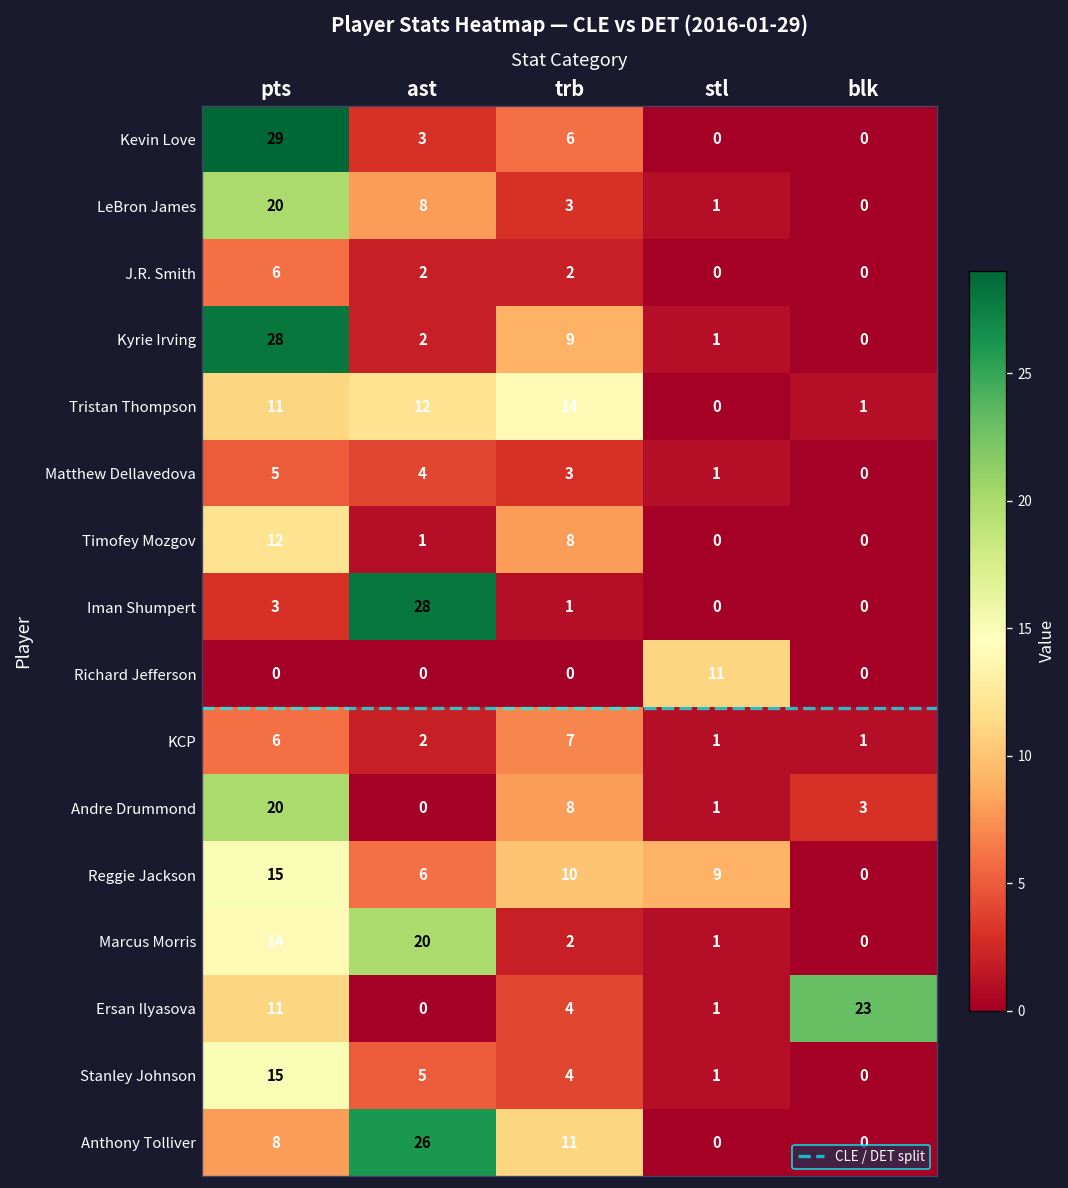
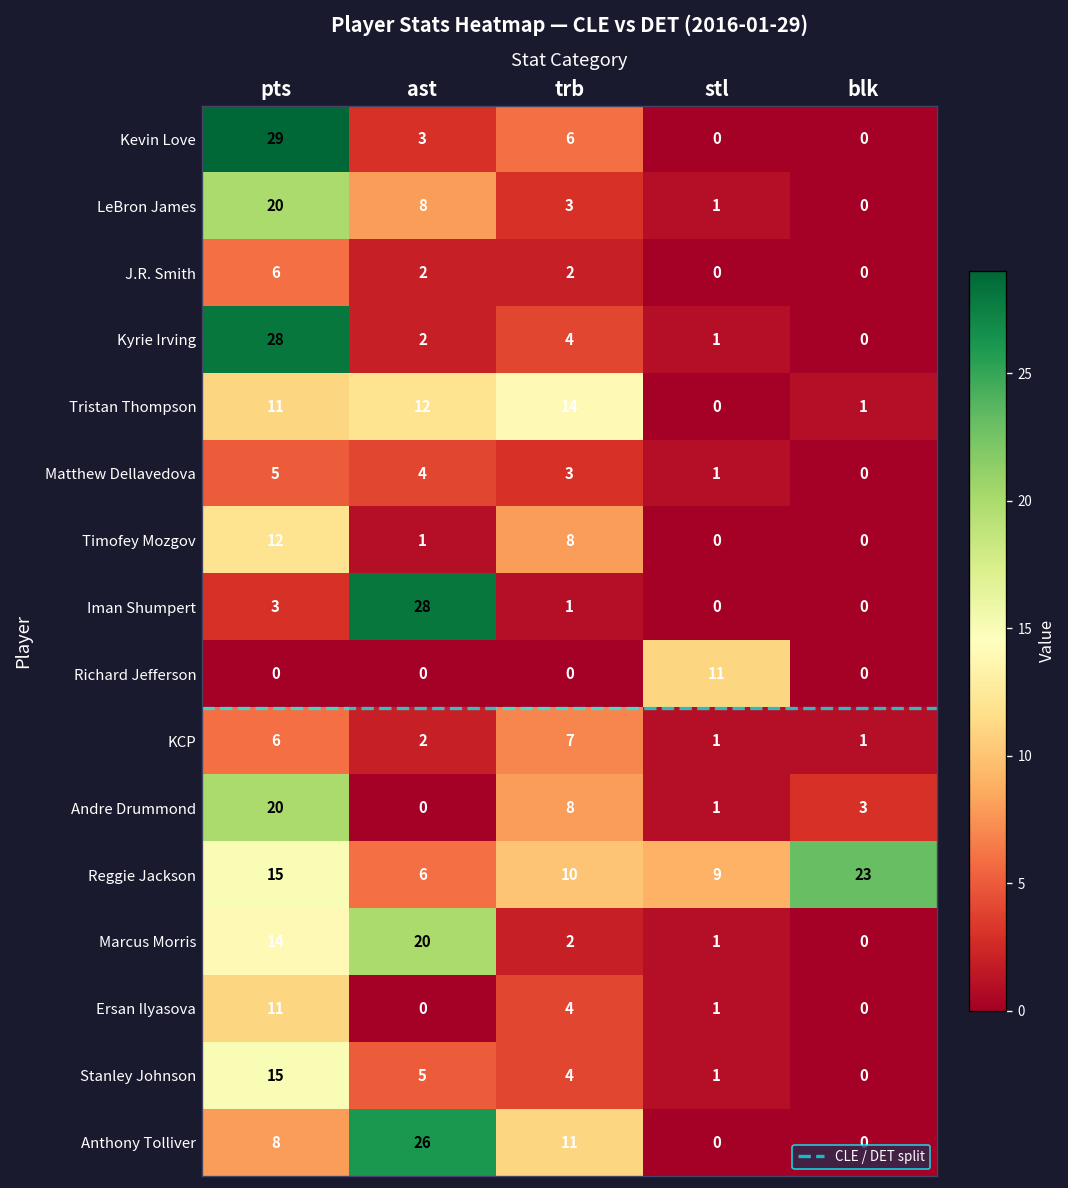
  {
    "Kevin Love": {
      "pts": 29,
      "ast": 3,
      "trb": 6,
      "stl": 0,
      "blk": 0
    },
    "LeBron James": {
      "pts": 20,
      "ast": 8,
      "trb": 3,
      "stl": 1,
      "blk": 0
    },
    "J.R. Smith": {
      "pts": 6,
      "ast": 2,
      "trb": 2,
      "stl": 0,
      "blk": 0
    },
    "Kyrie Irving": {
      "pts": 28,
      "ast": 2,
-     "trb": 9,
+     "trb": 4,
      "stl": 1,
      "blk": 0
    },
    "Tristan Thompson": {
      "pts": 11,
      "ast": 12,
      "trb": 14,
      "stl": 0,
      "blk": 1
    },
    "Matthew Dellavedova": {
      "pts": 5,
      "ast": 4,
      "trb": 3,
      "stl": 1,
      "blk": 0
    },
    "Timofey Mozgov": {
      "pts": 12,
      "ast": 1,
      "trb": 8,
      "stl": 0,
      "blk": 0
    },
    "Iman Shumpert": {
      "pts": 3,
      "ast": 28,
      "trb": 1,
      "stl": 0,
      "blk": 0
    },
    "Richard Jefferson": {
      "pts": 0,
      "ast": 0,
      "trb": 0,
      "stl": 11,
      "blk": 0
    },
    "KCP": {
      "pts": 6,
      "ast": 2,
      "trb": 7,
      "stl": 1,
      "blk": 1
    },
    "Andre Drummond": {
      "pts": 20,
      "ast": 0,
      "trb": 8,
      "stl": 1,
      "blk": 3
    },
    "Reggie Jackson": {
      "pts": 15,
      "ast": 6,
      "trb": 10,
      "stl": 9,
-     "blk": 0
+     "blk": 23
    },
    "Marcus Morris": {
      "pts": 14,
      "ast": 20,
      "trb": 2,
      "stl": 1,
      "blk": 0
    },
    "Ersan Ilyasova": {
      "pts": 11,
      "ast": 0,
      "trb": 4,
      "stl": 1,
-     "blk": 23
+     "blk": 0
    },
    "Stanley Johnson": {
      "pts": 15,
      "ast": 5,
      "trb": 4,
      "stl": 1,
      "blk": 0
    },
    "Anthony Tolliver": {
      "pts": 8,
      "ast": 26,
      "trb": 11,
      "stl": 0
    }
  }
